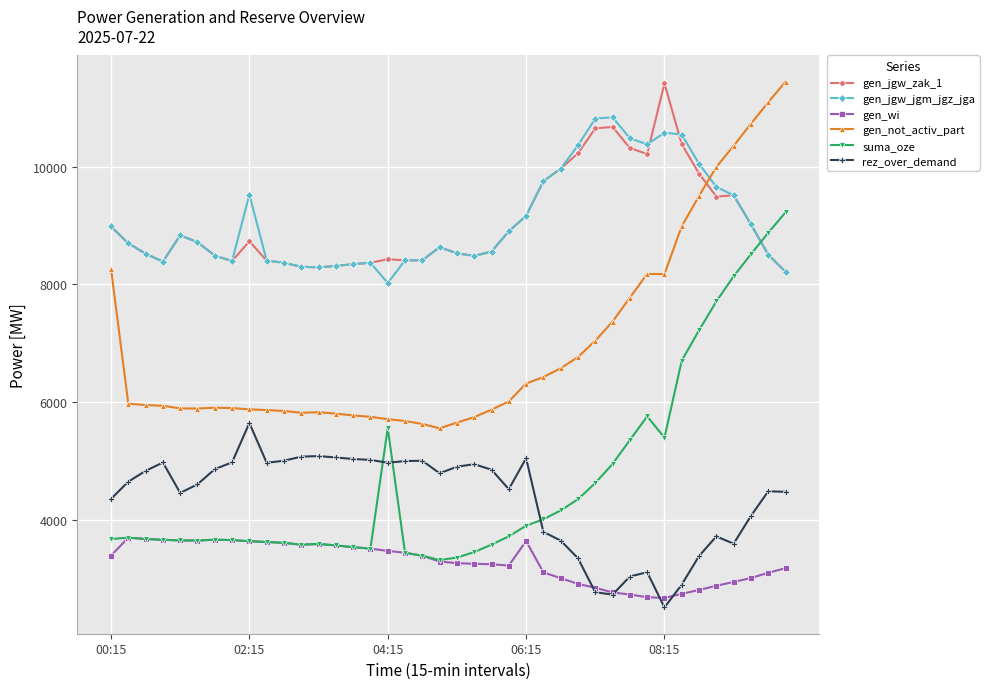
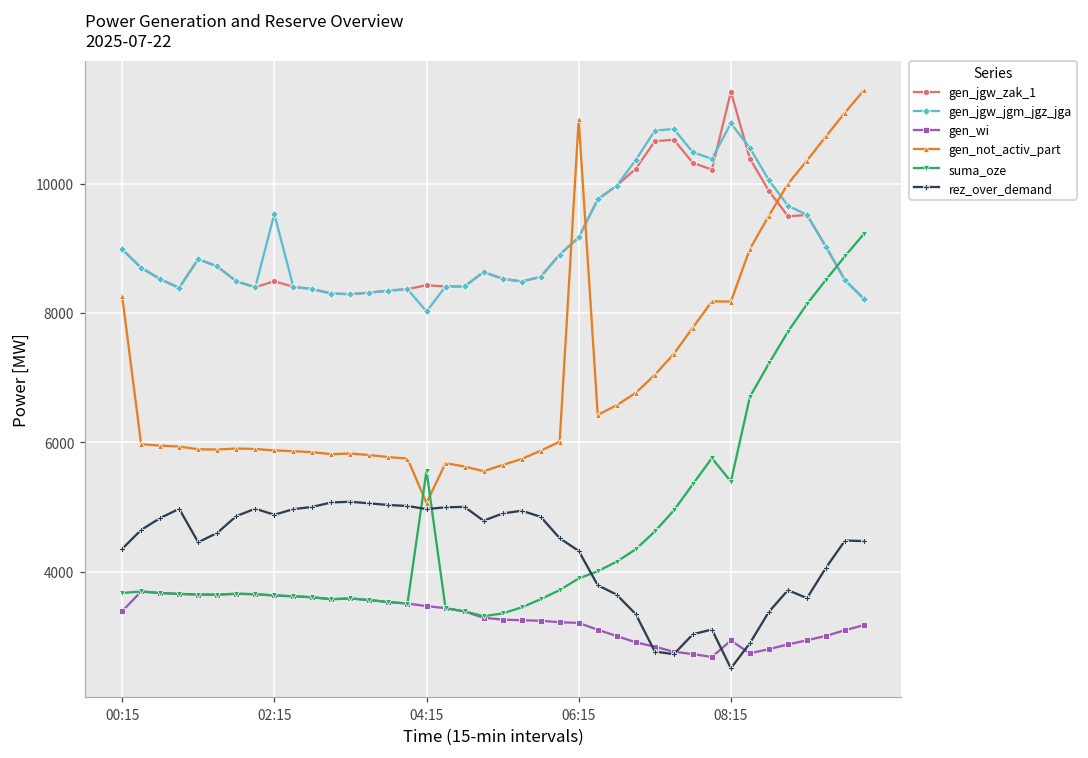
  {
    "gen_jgw_zak_1": {
-     "02:15": 8700,
+     "02:15": 8500,
      "04:15": 8400,
      "08:15": 11400
    },
    "gen_jgw_jgm_jgz_jga": {
      "02:15": 9500,
      "04:15": 8000,
-     "08:15": 10600
+     "08:15": 10900
    },
    "gen_wi": {
      "00:15": 3400,
      "04:15": 3500,
-     "06:15": 3600,
-     "08:15": 2700
+     "06:15": 3200,
+     "08:15": 2900
    },
    "gen_not_activ_part": {
      "00:15": 8300,
      "02:15": 5900,
-     "04:15": 5700,
-     "06:15": 6300,
+     "04:15": 5100,
+     "06:15": 11000,
      "08:15": 8200
    },
    "suma_oze": {
      "00:15": 3700,
      "04:15": 5600,
      "06:15": 3900,
      "08:15": 5400
    },
    "rez_over_demand": {
      "00:15": 4400,
-     "02:15": 5600,
+     "02:15": 4900,
      "04:15": 5000,
-     "06:15": 5000,
+     "06:15": 4300,
      "08:15": 2500
    }
  }
